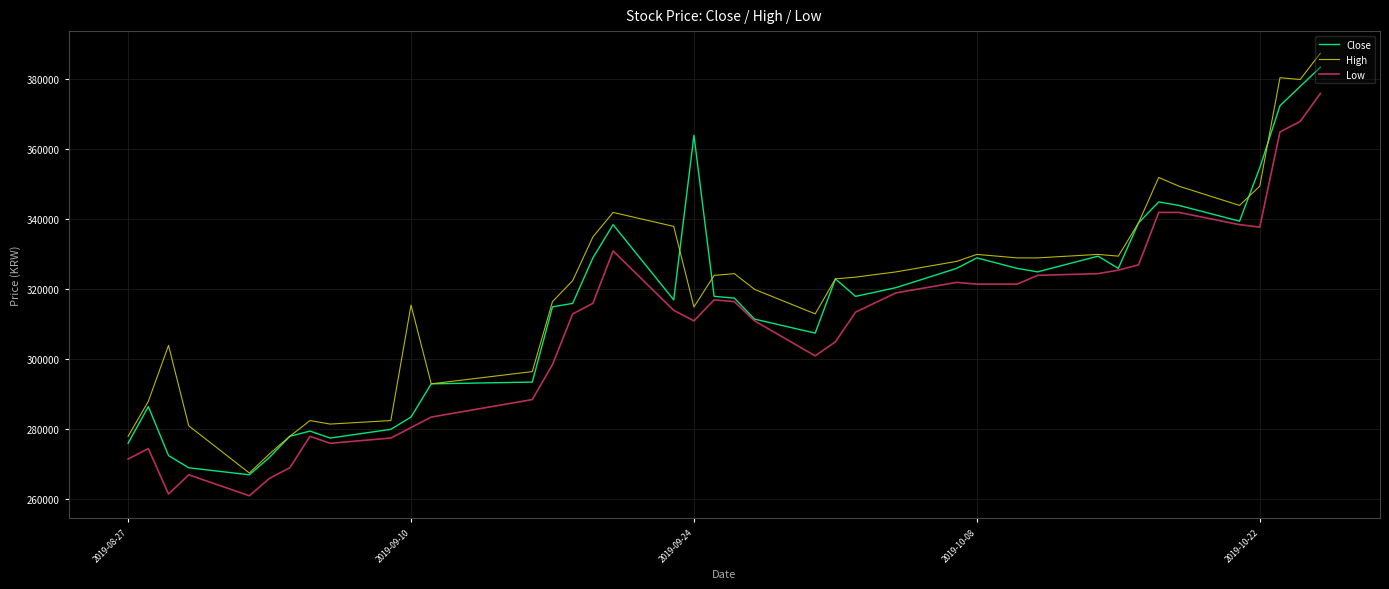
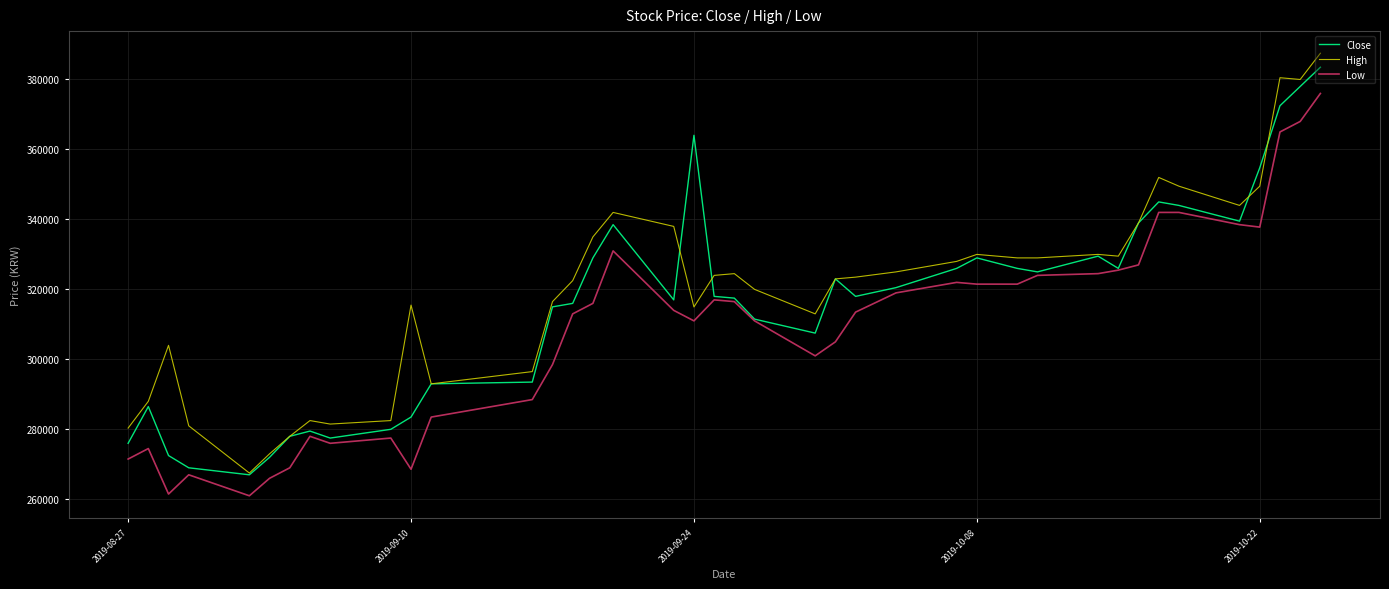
  {
    "Close": {
      "2019-08-27": 276000,
      "2019-09-10": 284000,
      "2019-09-24": 364000,
      "2019-10-08": 329000,
      "2019-10-22": 355000
    },
    "High": {
-     "2019-08-27": 278000,
+     "2019-08-27": 280000,
      "2019-09-10": 316000,
      "2019-09-24": 315000,
      "2019-10-08": 330000,
      "2019-10-22": 350000
    },
    "Low": {
      "2019-08-27": 272000,
-     "2019-09-10": 281000,
+     "2019-09-10": 269000,
      "2019-09-24": 311000,
      "2019-10-08": 322000,
      "2019-10-22": 338000
    }
  }
